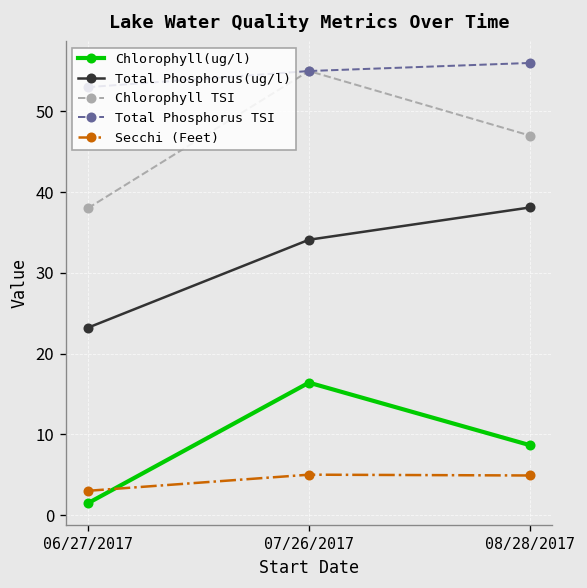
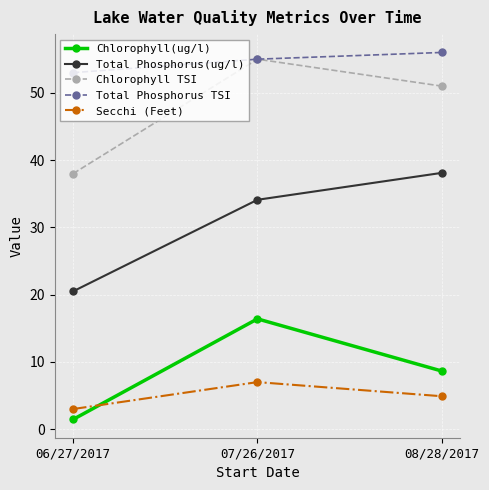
  {
    "Chlorophyll(ug/l)": {
      "06/27/2017": 1,
      "07/26/2017": 16,
      "08/28/2017": 9
    },
    "Total Phosphorus(ug/l)": {
-     "06/27/2017": 23,
+     "06/27/2017": 21,
      "07/26/2017": 34,
      "08/28/2017": 38
    },
    "Chlorophyll TSI": {
      "06/27/2017": 38,
-     "08/28/2017": 47
+     "08/28/2017": 51
    },
    "Total Phosphorus TSI": {
      "08/28/2017": 56
    },
    "Secchi (Feet)": {
      "06/27/2017": 3,
-     "07/26/2017": 5,
+     "07/26/2017": 7,
      "08/28/2017": 5
    }
  }
